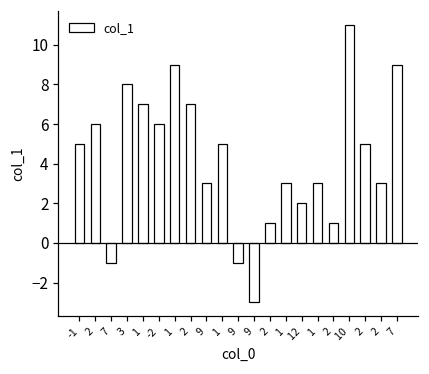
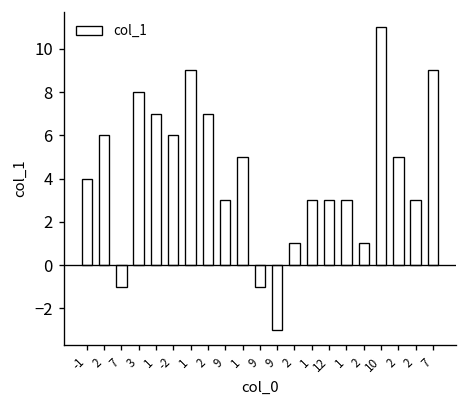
  {
-   "-1": 5,
+   "-1": 4,
    "3": 8,
    "-2": 6,
-   "12": 2,
+   "12": 3,
    "10": 11
  }
